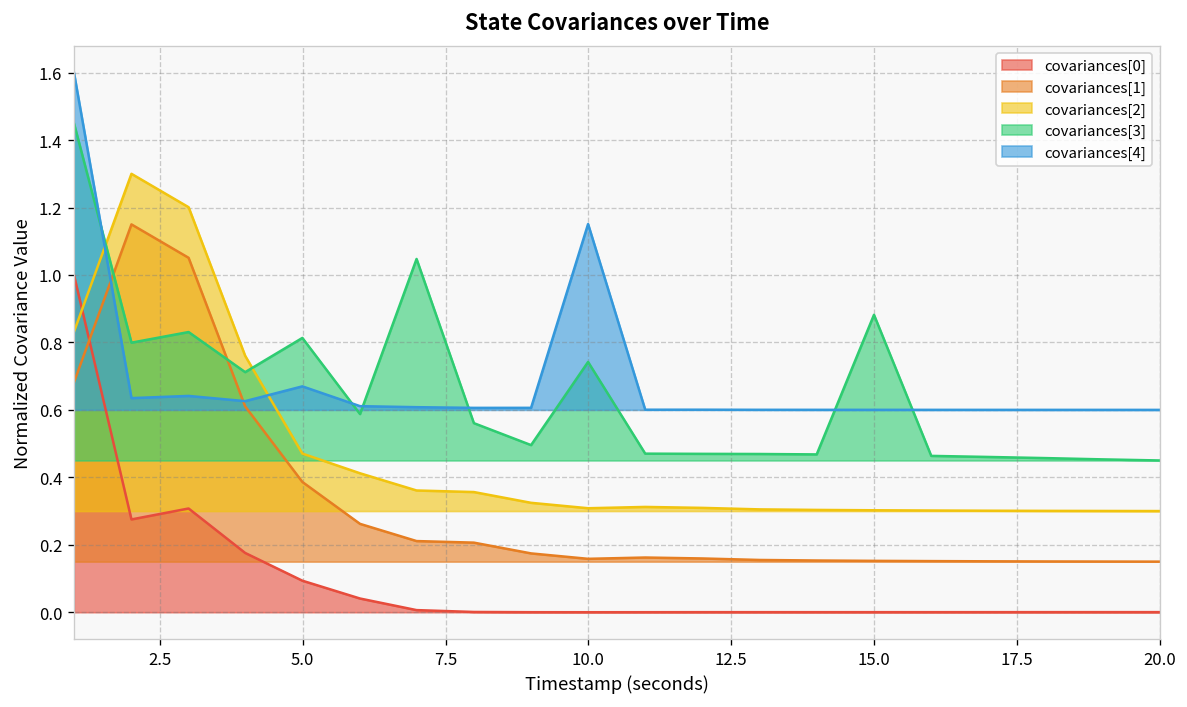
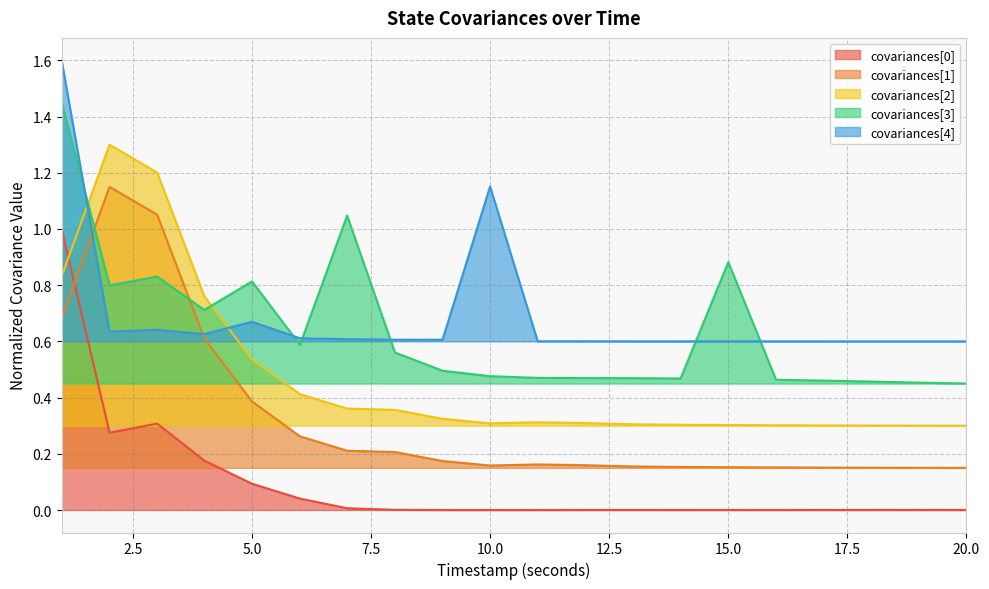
  {
    "covariances[2]": {
-     "5.0": 0.47,
+     "5.0": 0.54,
      "10.0": 0.31,
      "15.0": 0.30,
      "20.0": 0.30
    },
    "covariances[3]": {
      "5.0": 0.81,
-     "10.0": 0.74,
+     "10.0": 0.48,
      "15.0": 0.88,
      "20.0": 0.45
    },
    "covariances[4]": {
      "5.0": 0.67,
      "10.0": 1.15,
      "15.0": 0.60,
      "20.0": 0.60
    }
  }
